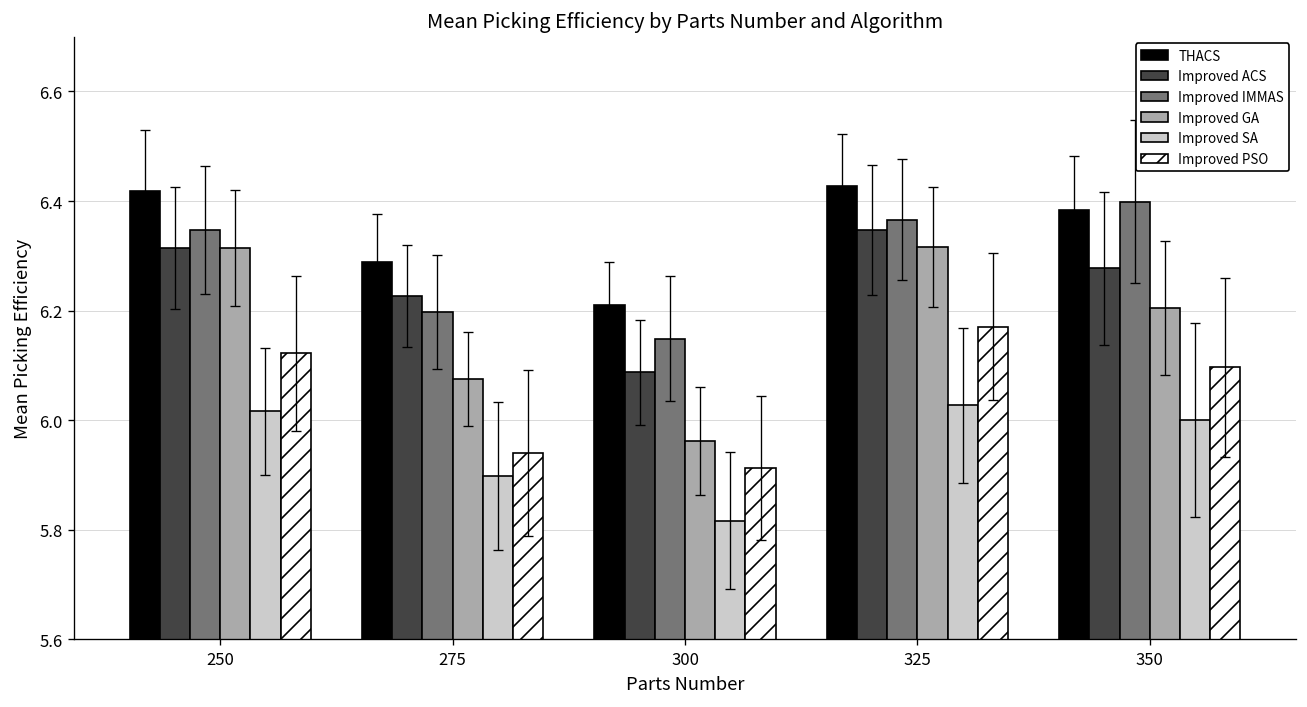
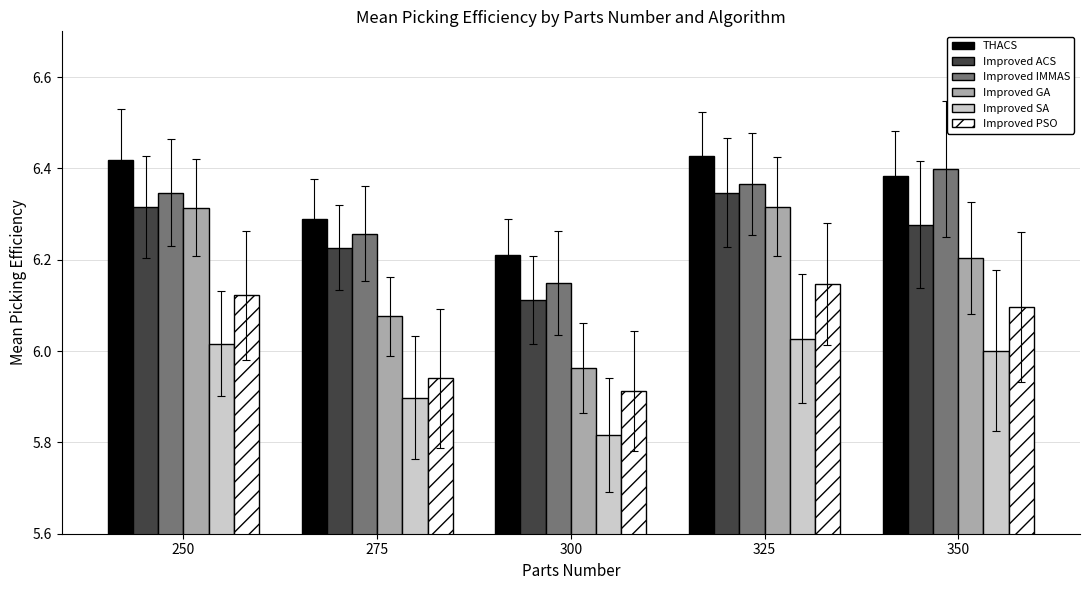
  {
    "THACS": {
      "250": 6.42,
      "275": 6.29,
      "300": 6.21,
      "325": 6.43,
      "350": 6.38
    },
    "Improved ACS": {
      "250": 6.31,
      "275": 6.23,
-     "300": 6.09,
+     "300": 6.11,
      "325": 6.35,
      "350": 6.28
    },
    "Improved IMMAS": {
      "250": 6.35,
-     "275": 6.20,
+     "275": 6.26,
      "300": 6.15,
      "325": 6.37,
      "350": 6.40
    },
    "Improved PSO": {
      "250": 6.12,
      "275": 5.94,
      "300": 5.91,
-     "325": 6.17,
+     "325": 6.15,
      "350": 6.10
    }
  }
